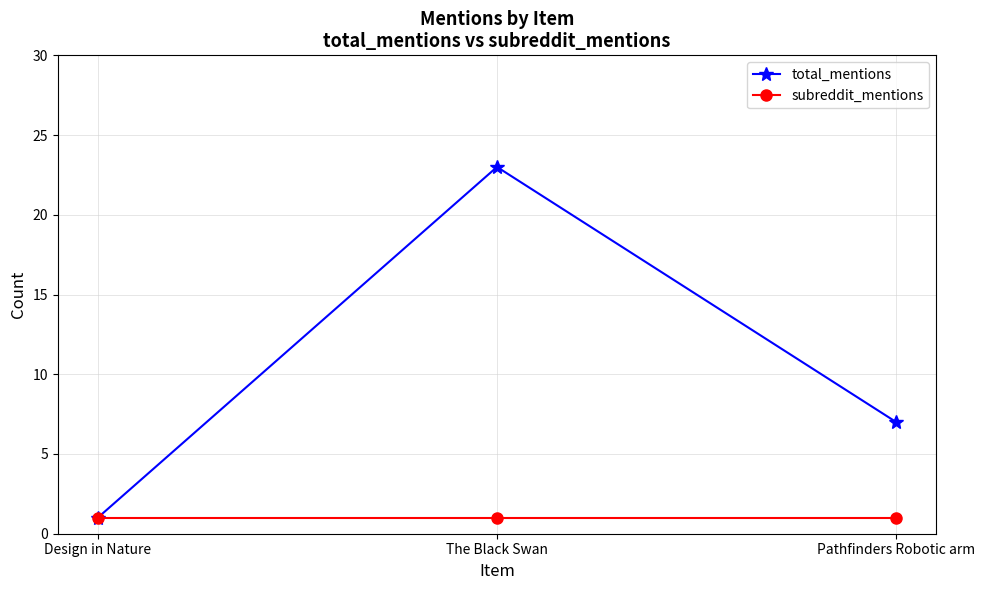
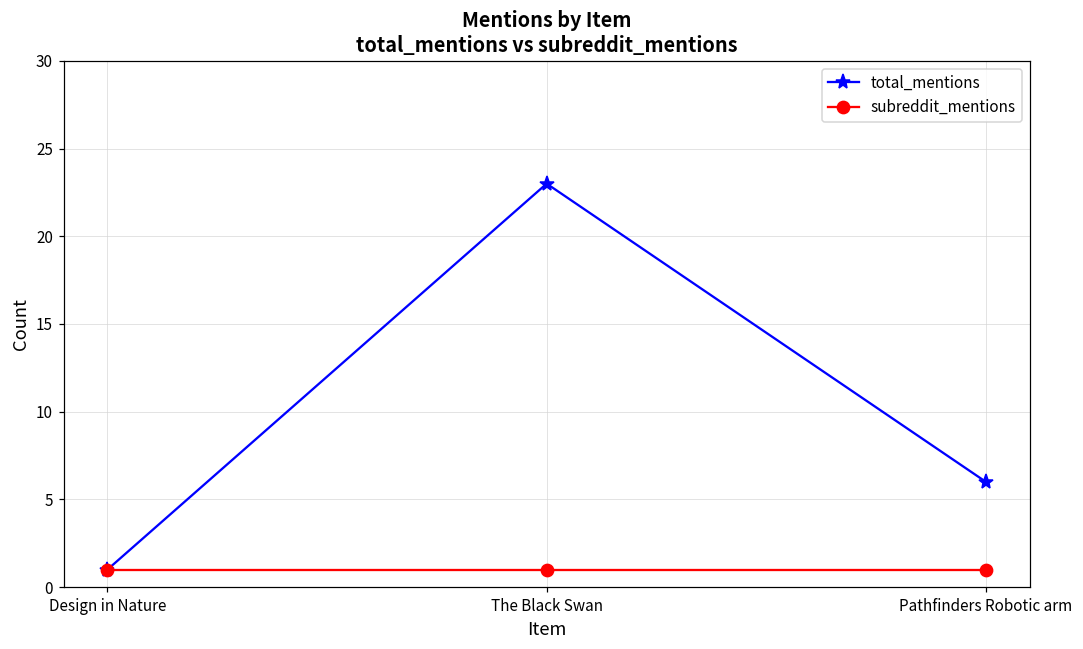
  {
    "total_mentions": {
      "The Black Swan": 23,
-     "Pathfinders Robotic arm": 7
+     "Pathfinders Robotic arm": 6
    },
    "subreddit_mentions": {
      "The Black Swan": 1,
      "Pathfinders Robotic arm": 1
    }
  }
